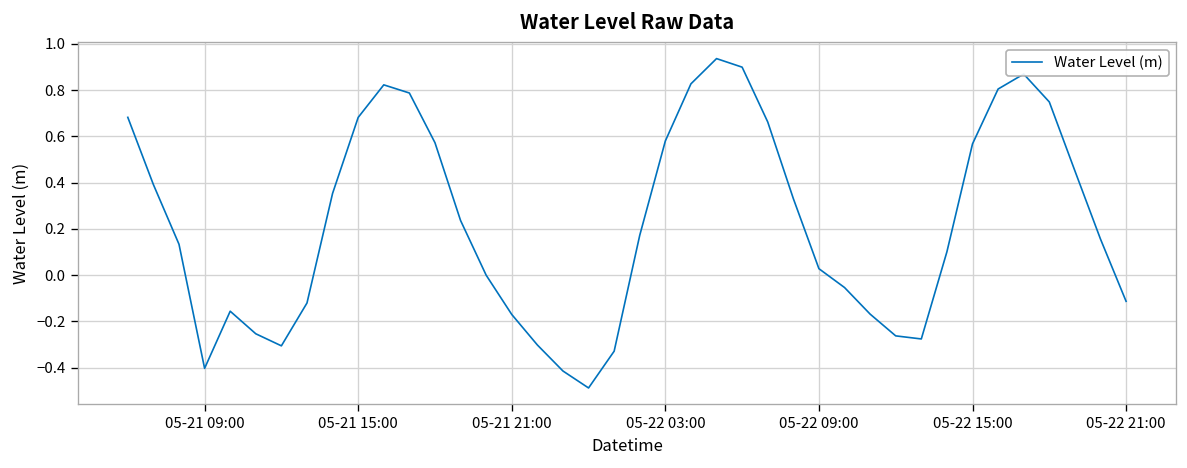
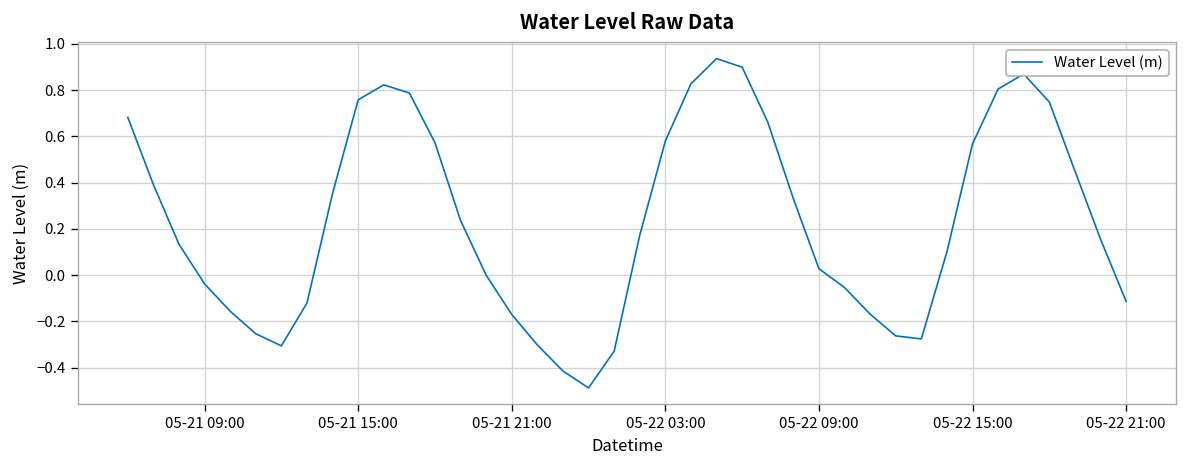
  {
-   "05-21 09:00": -0.40,
-   "05-21 15:00": 0.68,
+   "05-21 09:00": -0.04,
+   "05-21 15:00": 0.76,
    "05-21 21:00": -0.17,
    "05-22 03:00": 0.58,
    "05-22 09:00": 0.03,
    "05-22 15:00": 0.57,
    "05-22 21:00": -0.11
  }
